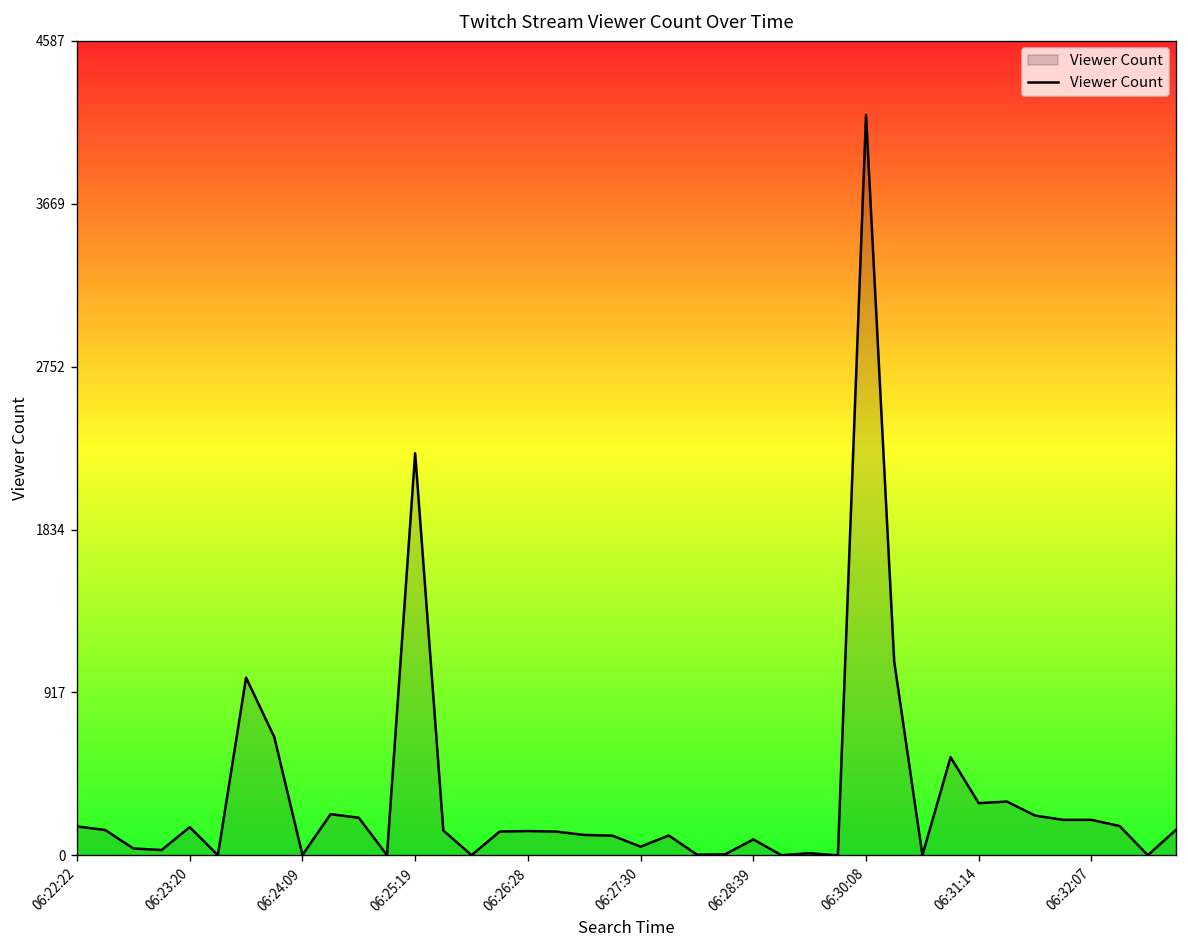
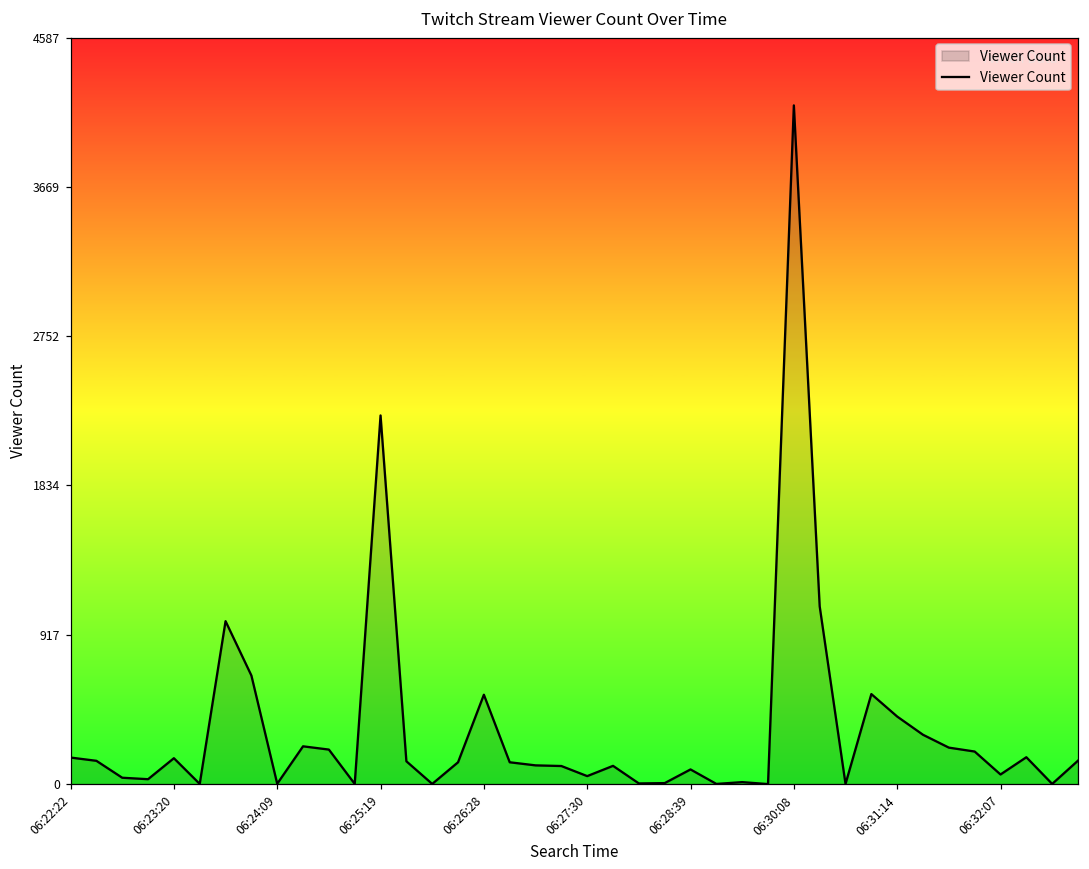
  {
    "06:22:22": 160,
    "06:23:20": 160,
    "06:24:09": 0,
    "06:25:19": 2270,
-   "06:26:28": 140,
+   "06:26:28": 550,
    "06:27:30": 50,
    "06:28:39": 90,
    "06:30:08": 4170,
-   "06:31:14": 290,
-   "06:32:07": 200
+   "06:31:14": 420,
+   "06:32:07": 60
  }
